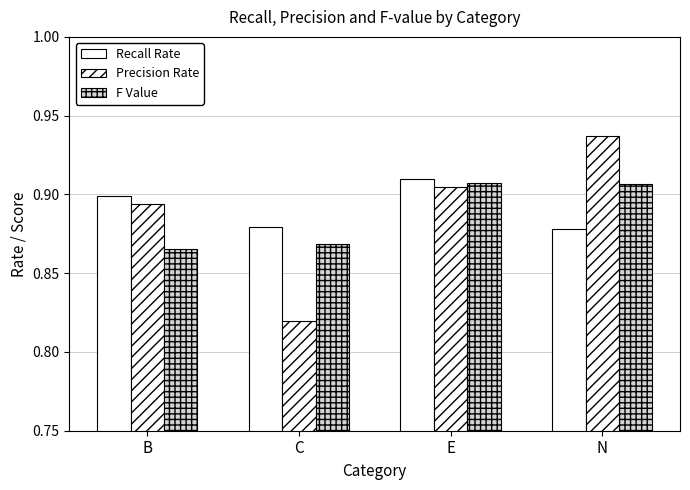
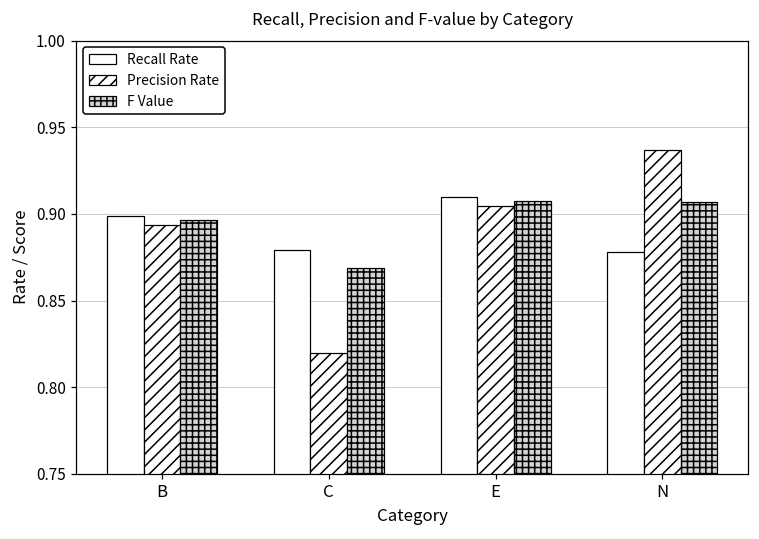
  {
    "F Value": {
-     "B": 0.865,
+     "B": 0.896,
      "C": 0.869,
      "E": 0.907,
      "N": 0.907
    }
  }
